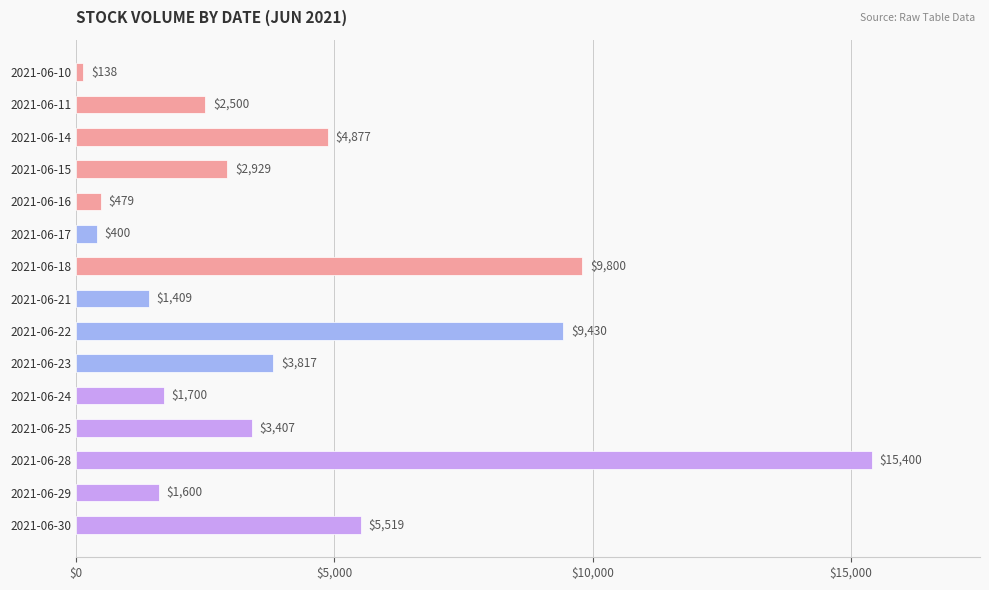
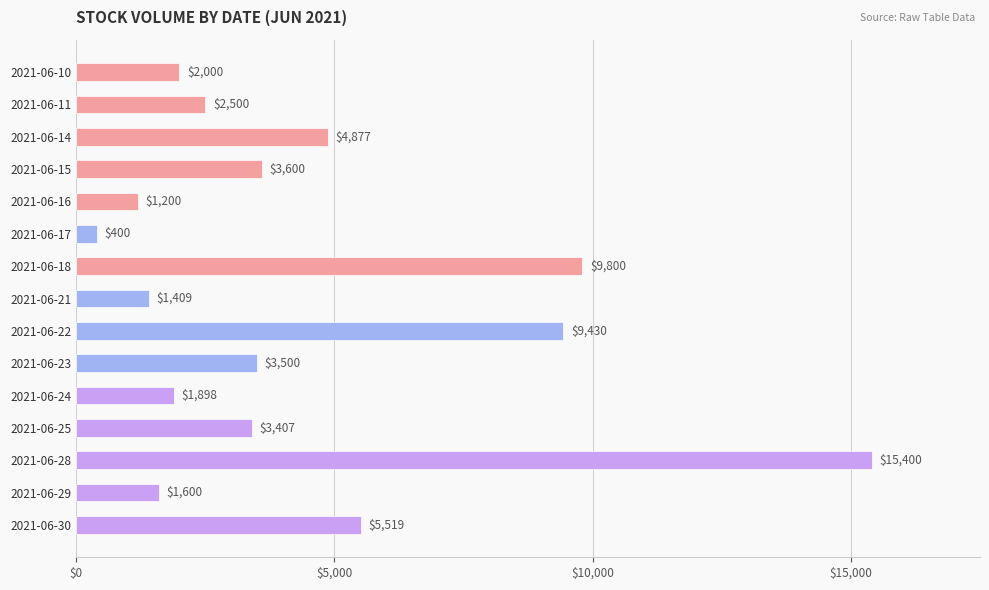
  {
-   "2021-06-10": "$138",
+   "2021-06-10": "$2,000",
    "2021-06-11": "$2,500",
    "2021-06-14": "$4,877",
-   "2021-06-15": "$2,929",
-   "2021-06-16": "$479",
+   "2021-06-15": "$3,600",
+   "2021-06-16": "$1,200",
    "2021-06-17": "$400",
    "2021-06-18": "$9,800",
    "2021-06-21": "$1,409",
    "2021-06-22": "$9,430",
-   "2021-06-23": "$3,817",
-   "2021-06-24": "$1,700",
+   "2021-06-23": "$3,500",
+   "2021-06-24": "$1,898",
    "2021-06-25": "$3,407",
    "2021-06-28": "$15,400",
    "2021-06-29": "$1,600",
    "2021-06-30": "$5,519"
  }
